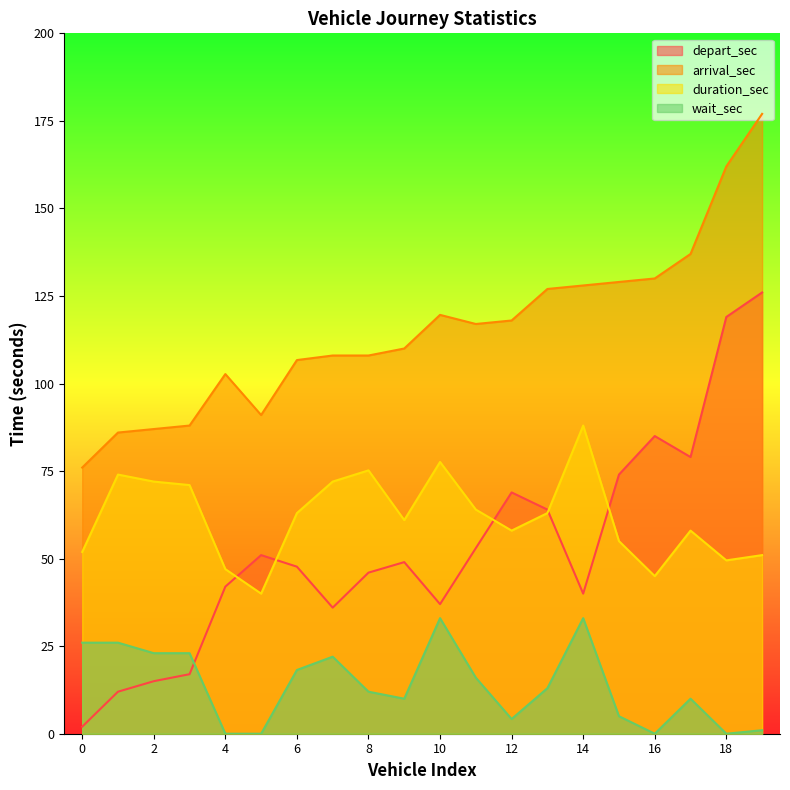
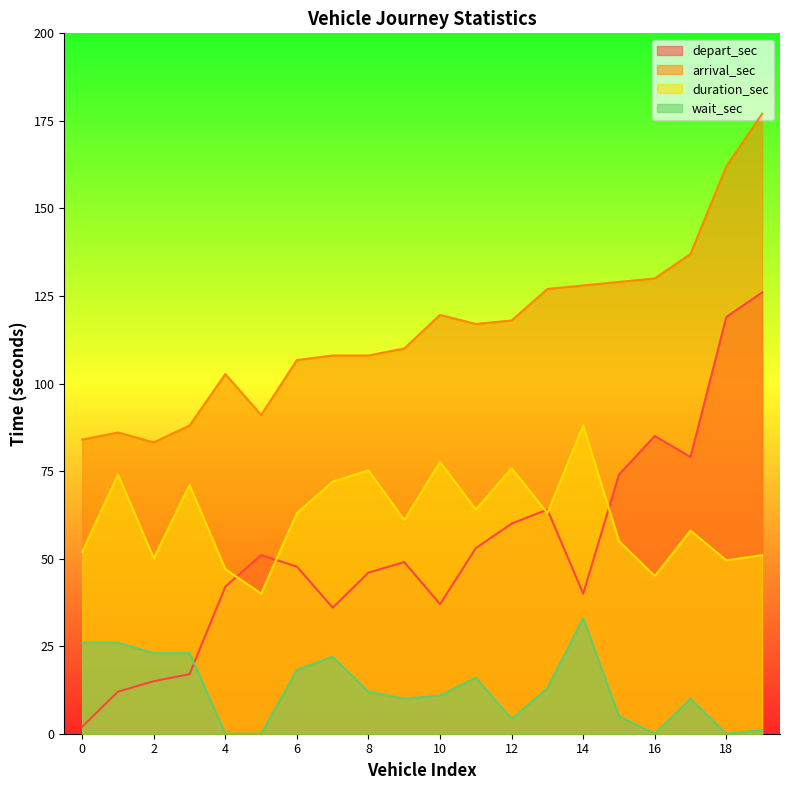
  {
    "depart_sec": {
      "0": 2,
      "2": 15,
      "4": 42,
      "6": 48,
      "8": 46,
      "10": 37,
-     "12": 69,
+     "12": 60,
      "14": 40,
      "16": 85,
      "18": 119
    },
    "arrival_sec": {
-     "0": 76,
-     "2": 87,
+     "0": 84,
+     "2": 83,
      "4": 103,
      "6": 107,
      "8": 108,
      "10": 120,
      "12": 118,
      "14": 128,
      "16": 130,
      "18": 162
    },
    "duration_sec": {
      "0": 52,
-     "2": 72,
+     "2": 50,
      "4": 47,
      "6": 63,
      "8": 75,
      "10": 78,
-     "12": 58,
+     "12": 76,
      "14": 88,
      "16": 45,
      "18": 50
    },
    "wait_sec": {
      "0": 26,
      "2": 23,
      "4": 0,
      "6": 18,
      "8": 12,
-     "10": 33,
+     "10": 11,
      "12": 4,
      "14": 33,
      "16": 0,
      "18": 0
    }
  }
